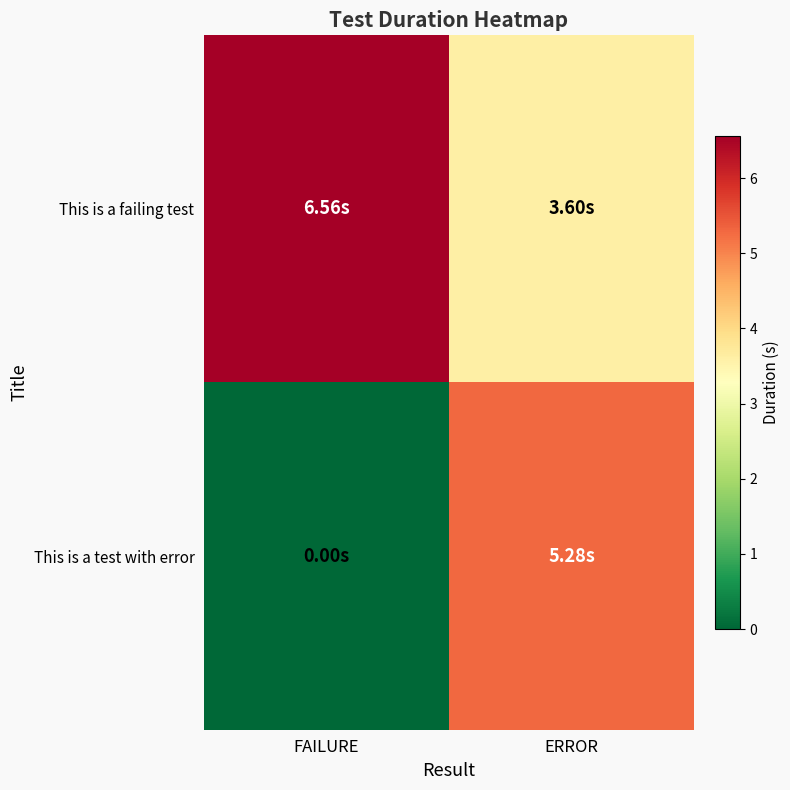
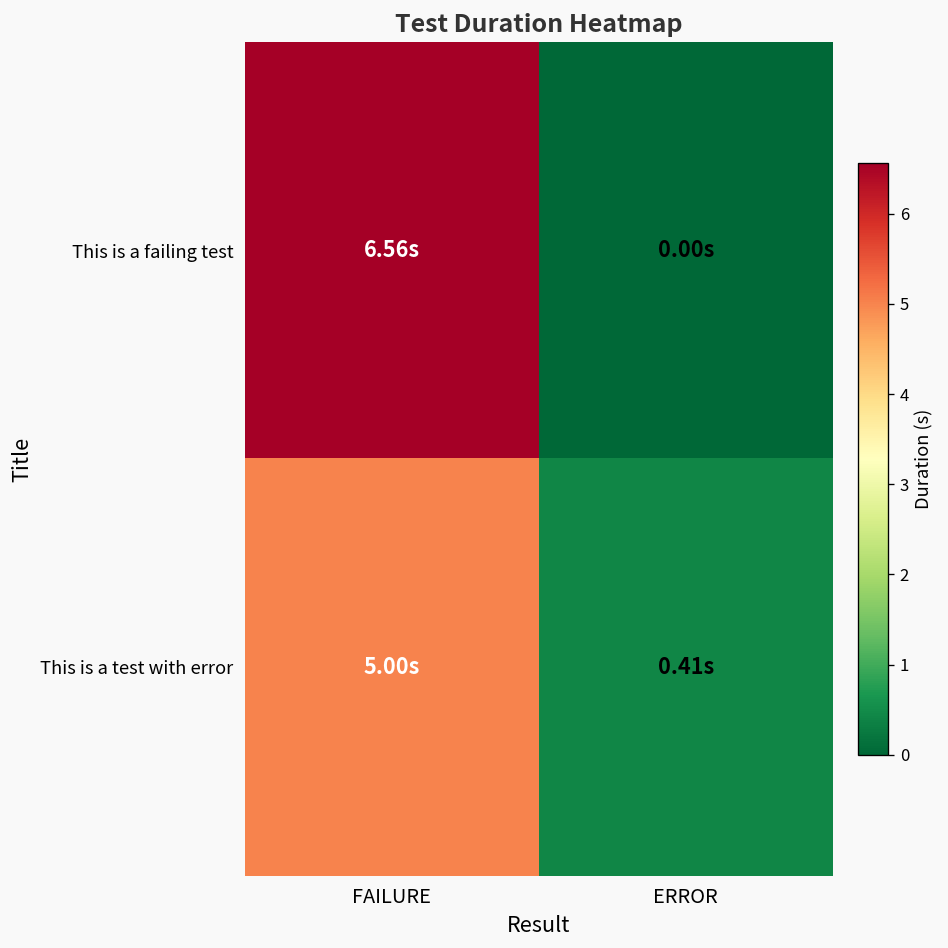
  {
    "This is a failing test": {
      "FAILURE": "6.56s",
-     "ERROR": "3.60s"
+     "ERROR": "0.00s"
    },
    "This is a test with error": {
-     "FAILURE": "0.00s",
-     "ERROR": "5.28s"
+     "FAILURE": "5.00s",
+     "ERROR": "0.41s"
    }
  }
